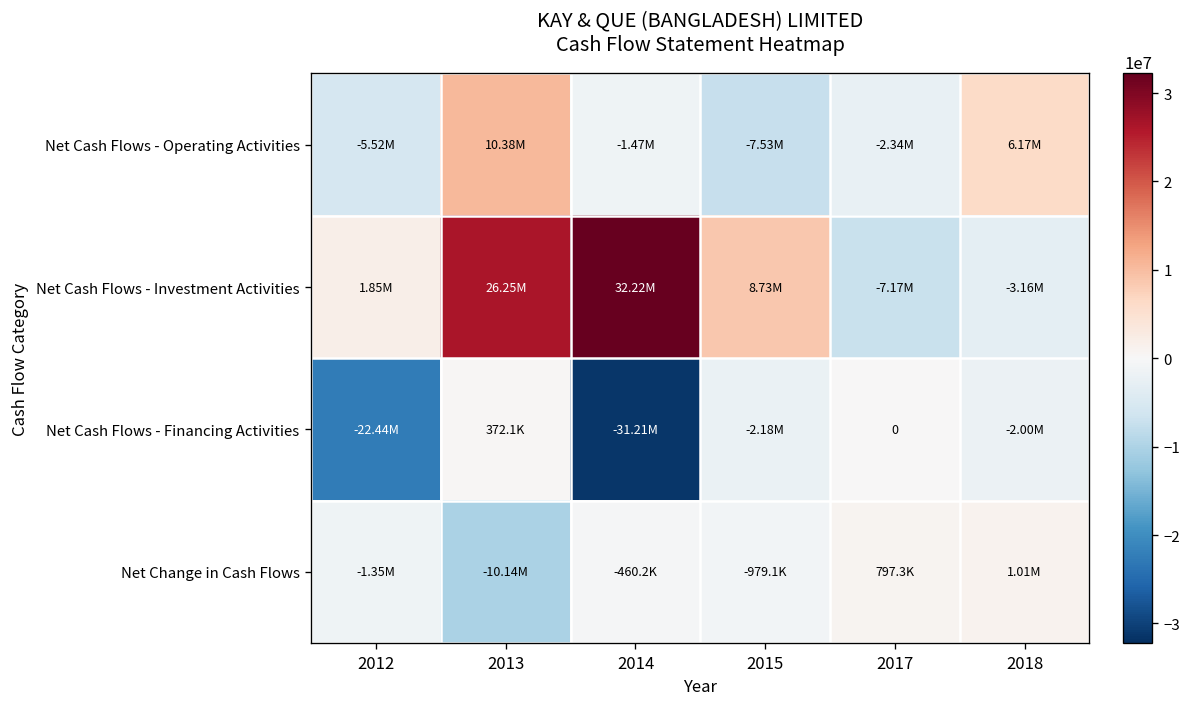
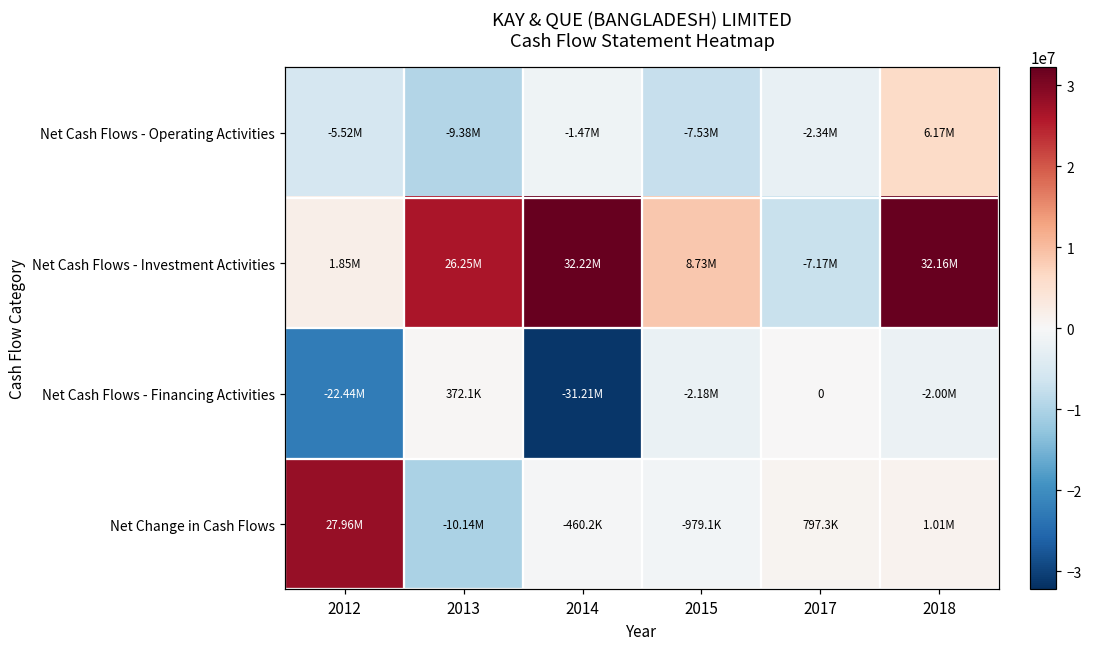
  {
    "Net Cash Flows - Operating Activities": {
      "2012": "-5.52M",
-     "2013": "10.38M",
+     "2013": "-9.38M",
      "2014": "-1.47M",
      "2015": "-7.53M",
      "2017": "-2.34M",
      "2018": "6.17M"
    },
    "Net Cash Flows - Investment Activities": {
      "2012": "1.85M",
      "2013": "26.25M",
      "2014": "32.22M",
      "2015": "8.73M",
      "2017": "-7.17M",
-     "2018": "-3.16M"
+     "2018": "32.16M"
    },
    "Net Cash Flows - Financing Activities": {
      "2012": "-22.44M",
      "2013": "372.1K",
      "2014": "-31.21M",
      "2015": "-2.18M",
      "2017": "0",
      "2018": "-2.00M"
    },
    "Net Change in Cash Flows": {
-     "2012": "-1.35M",
+     "2012": "27.96M",
      "2013": "-10.14M",
      "2014": "-460.2K",
      "2015": "-979.1K",
      "2017": "797.3K",
      "2018": "1.01M"
    }
  }
